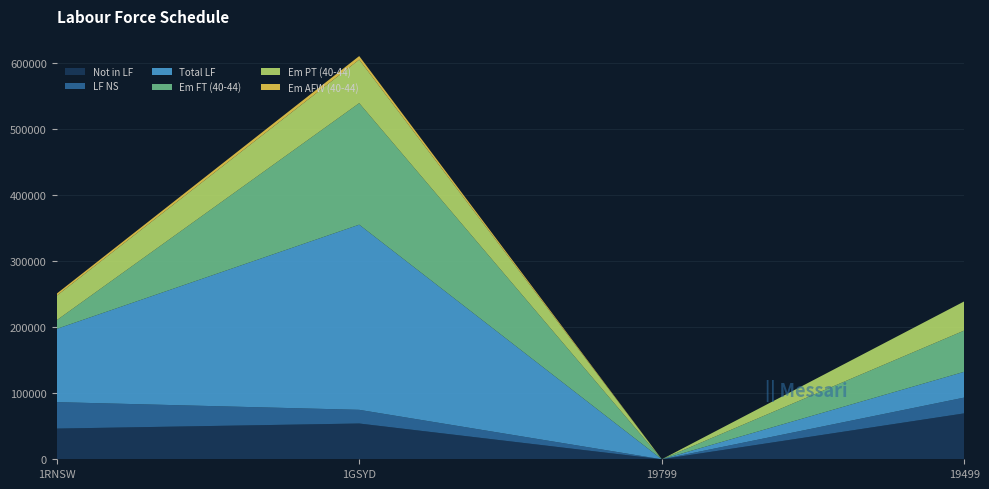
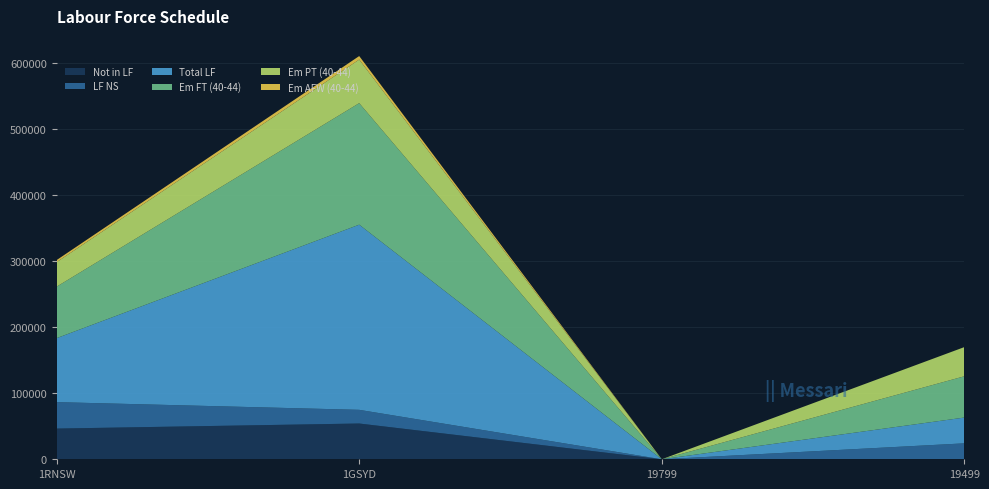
  {
    "Not in LF": {
      "1RNSW": 50000,
      "1GSYD": 50000,
-     "19499": 70000
+     "19499": 0
    },
    "LF NS": {
      "1RNSW": 40000,
      "1GSYD": 20000,
      "19499": 20000
    },
    "Total LF": {
-     "1RNSW": 110000,
+     "1RNSW": 100000,
      "1GSYD": 280000,
      "19499": 40000
    },
    "Em FT (40-44)": {
-     "1RNSW": 10000,
+     "1RNSW": 80000,
      "1GSYD": 180000,
      "19499": 60000
    },
    "Em PT (40-44)": {
      "1GSYD": 70000
    },
    "Em AFW (40-44)": {
      "1GSYD": 10000
    }
  }
